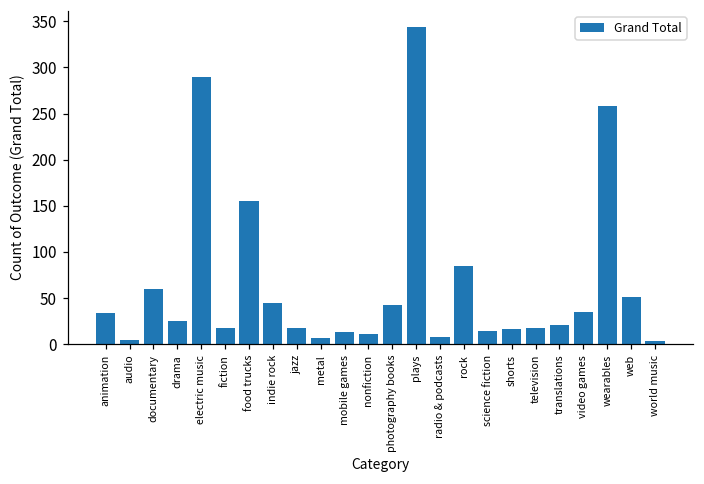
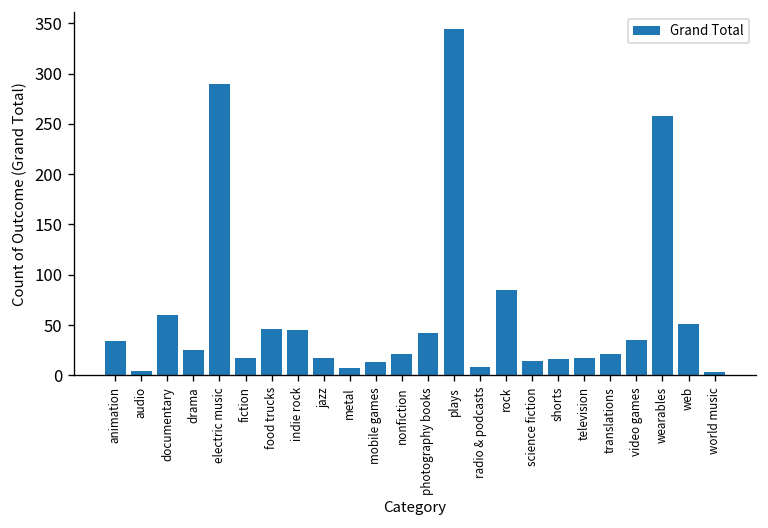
  {
    "animation": 30,
    "audio": 0,
    "documentary": 60,
    "drama": 30,
    "electric music": 290,
    "fiction": 20,
-   "food trucks": 160,
+   "food trucks": 50,
    "indie rock": 50,
    "jazz": 20,
    "metal": 10,
    "mobile games": 10,
-   "nonfiction": 10,
+   "nonfiction": 20,
    "photography books": 40,
    "plays": 340,
    "radio & podcasts": 10,
    "rock": 90,
    "science fiction": 10,
    "shorts": 20,
    "television": 20,
    "translations": 20,
    "video games": 40,
    "wearables": 260,
    "web": 50,
    "world music": 0
  }
